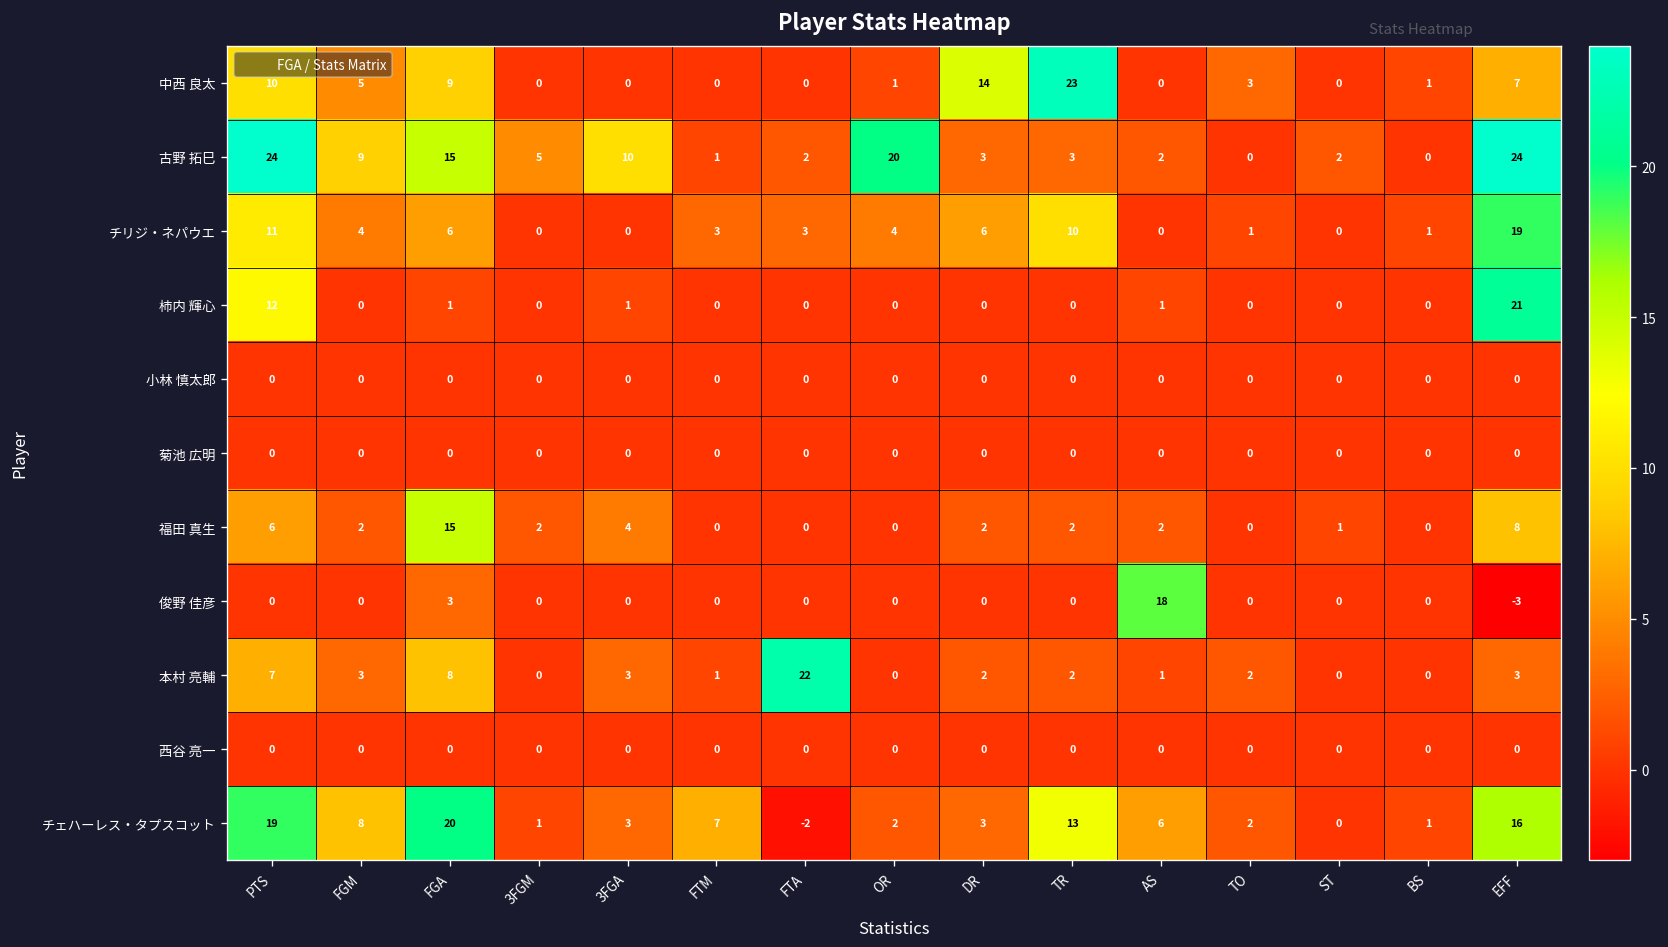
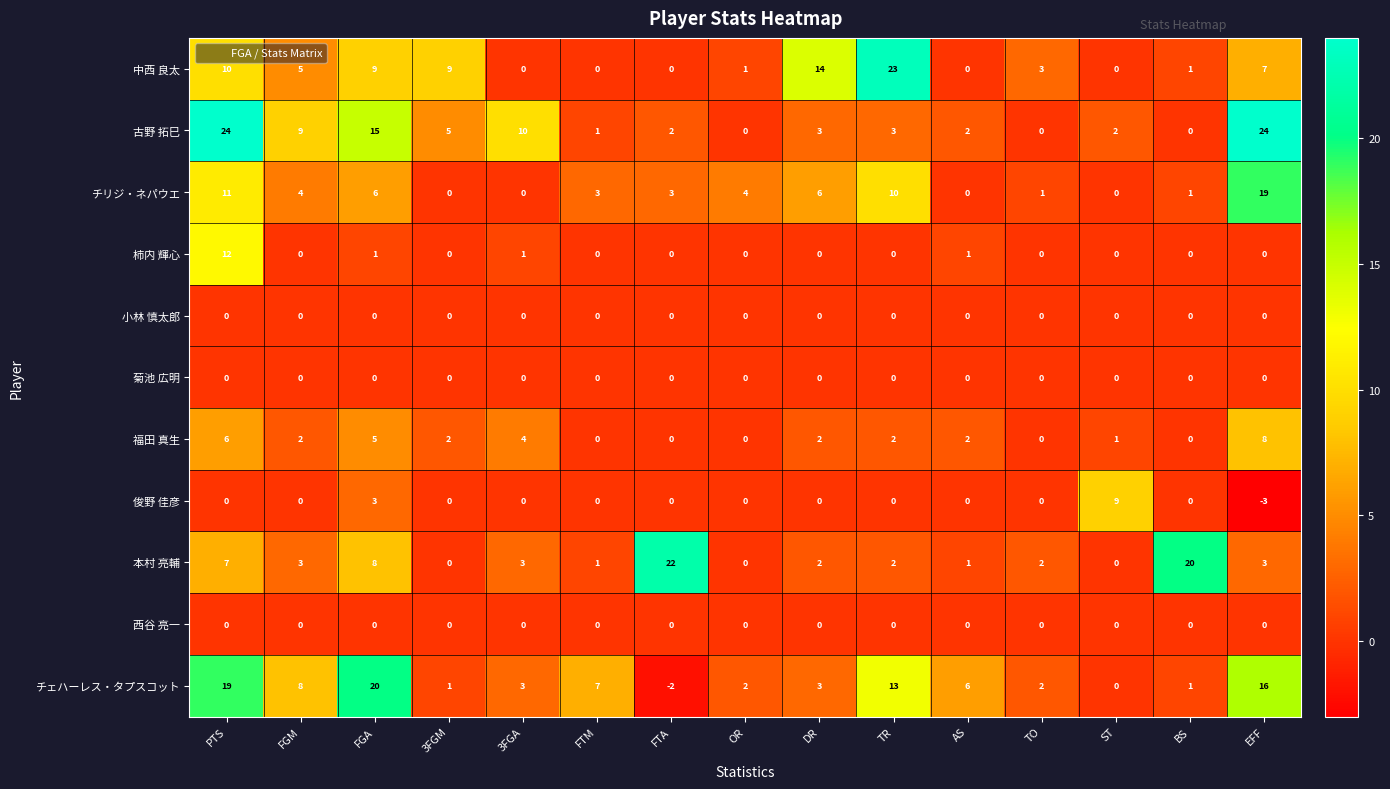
  {
    "中西 良太": {
      "PTS": 10,
      "FGM": 5,
      "FGA": 9,
-     "3FGM": 0,
+     "3FGM": 9,
      "3FGA": 0,
      "FTM": 0,
      "FTA": 0,
      "OR": 1,
      "DR": 14,
      "TR": 23,
      "AS": 0,
      "TO": 3,
      "ST": 0,
      "BS": 1,
      "EFF": 7
    },
    "古野 拓巳": {
      "PTS": 24,
      "FGM": 9,
      "FGA": 15,
      "3FGM": 5,
      "3FGA": 10,
      "FTM": 1,
      "FTA": 2,
-     "OR": 20,
+     "OR": 0,
      "DR": 3,
      "TR": 3,
      "AS": 2,
      "TO": 0,
      "ST": 2,
      "BS": 0,
      "EFF": 24
    },
    "チリジ・ネパウエ": {
      "PTS": 11,
      "FGM": 4,
      "FGA": 6,
      "3FGM": 0,
      "3FGA": 0,
      "FTM": 3,
      "FTA": 3,
      "OR": 4,
      "DR": 6,
      "TR": 10,
      "AS": 0,
      "TO": 1,
      "ST": 0,
      "BS": 1,
      "EFF": 19
    },
    "柿内 輝心": {
      "PTS": 12,
      "FGM": 0,
      "FGA": 1,
      "3FGM": 0,
      "3FGA": 1,
      "FTM": 0,
      "FTA": 0,
      "OR": 0,
      "DR": 0,
      "TR": 0,
      "AS": 1,
      "TO": 0,
      "ST": 0,
      "BS": 0,
-     "EFF": 21
+     "EFF": 0
    },
    "小林 慎太郎": {
      "PTS": 0,
      "FGM": 0,
      "FGA": 0,
      "3FGM": 0,
      "3FGA": 0,
      "FTM": 0,
      "FTA": 0,
      "OR": 0,
      "DR": 0,
      "TR": 0,
      "AS": 0,
      "TO": 0,
      "ST": 0,
      "BS": 0,
      "EFF": 0
    },
    "菊池 広明": {
      "PTS": 0,
      "FGM": 0,
      "FGA": 0,
      "3FGM": 0,
      "3FGA": 0,
      "FTM": 0,
      "FTA": 0,
      "OR": 0,
      "DR": 0,
      "TR": 0,
      "AS": 0,
      "TO": 0,
      "ST": 0,
      "BS": 0,
      "EFF": 0
    },
    "福田 真生": {
      "PTS": 6,
      "FGM": 2,
-     "FGA": 15,
+     "FGA": 5,
      "3FGM": 2,
      "3FGA": 4,
      "FTM": 0,
      "FTA": 0,
      "OR": 0,
      "DR": 2,
      "TR": 2,
      "AS": 2,
      "TO": 0,
      "ST": 1,
      "BS": 0,
      "EFF": 8
    },
    "俊野 佳彦": {
      "PTS": 0,
      "FGM": 0,
      "FGA": 3,
      "3FGM": 0,
      "3FGA": 0,
      "FTM": 0,
      "FTA": 0,
      "OR": 0,
      "DR": 0,
      "TR": 0,
-     "AS": 18,
+     "AS": 0,
      "TO": 0,
-     "ST": 0,
+     "ST": 9,
      "BS": 0,
      "EFF": -3
    },
    "本村 亮輔": {
      "PTS": 7,
      "FGM": 3,
      "FGA": 8,
      "3FGM": 0,
      "3FGA": 3,
      "FTM": 1,
      "FTA": 22,
      "OR": 0,
      "DR": 2,
      "TR": 2,
      "AS": 1,
      "TO": 2,
      "ST": 0,
-     "BS": 0,
+     "BS": 20,
      "EFF": 3
    },
    "西谷 亮一": {
      "PTS": 0,
      "FGM": 0,
      "FGA": 0,
      "3FGM": 0,
      "3FGA": 0,
      "FTM": 0,
      "FTA": 0,
      "OR": 0,
      "DR": 0,
      "TR": 0,
      "AS": 0,
      "TO": 0,
      "ST": 0,
      "BS": 0,
      "EFF": 0
    },
    "チェハーレス・タプスコット": {
      "PTS": 19,
      "FGM": 8,
      "FGA": 20,
      "3FGM": 1,
      "3FGA": 3,
      "FTM": 7,
      "FTA": -2,
      "OR": 2,
      "DR": 3,
      "TR": 13,
      "AS": 6,
      "TO": 2,
      "ST": 0,
      "BS": 1,
      "EFF": 16
    }
  }
